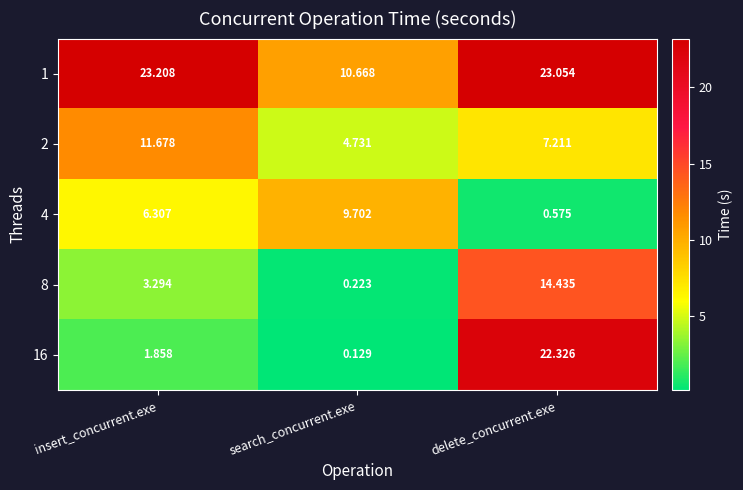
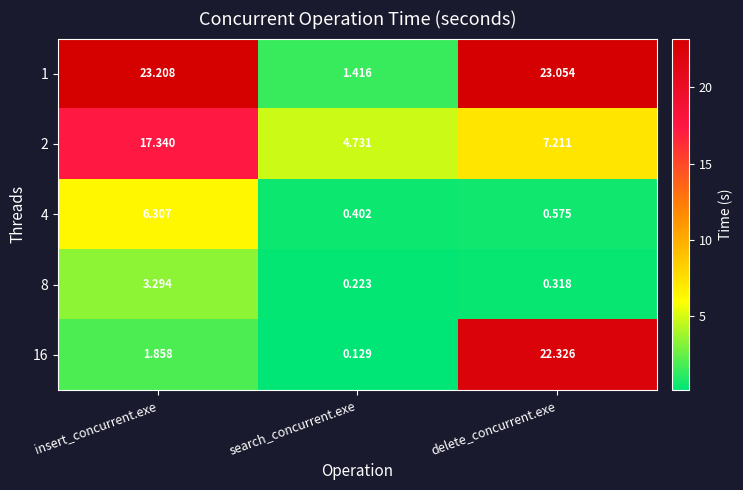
  {
    "1": {
      "insert_concurrent.exe": 23.208,
-     "search_concurrent.exe": 10.668,
+     "search_concurrent.exe": 1.416,
      "delete_concurrent.exe": 23.054
    },
    "2": {
-     "insert_concurrent.exe": 11.678,
+     "insert_concurrent.exe": 17.340,
      "search_concurrent.exe": 4.731,
      "delete_concurrent.exe": 7.211
    },
    "4": {
      "insert_concurrent.exe": 6.307,
-     "search_concurrent.exe": 9.702,
+     "search_concurrent.exe": 0.402,
      "delete_concurrent.exe": 0.575
    },
    "8": {
      "insert_concurrent.exe": 3.294,
      "search_concurrent.exe": 0.223,
-     "delete_concurrent.exe": 14.435
+     "delete_concurrent.exe": 0.318
    },
    "16": {
      "insert_concurrent.exe": 1.858,
      "search_concurrent.exe": 0.129,
      "delete_concurrent.exe": 22.326
    }
  }
